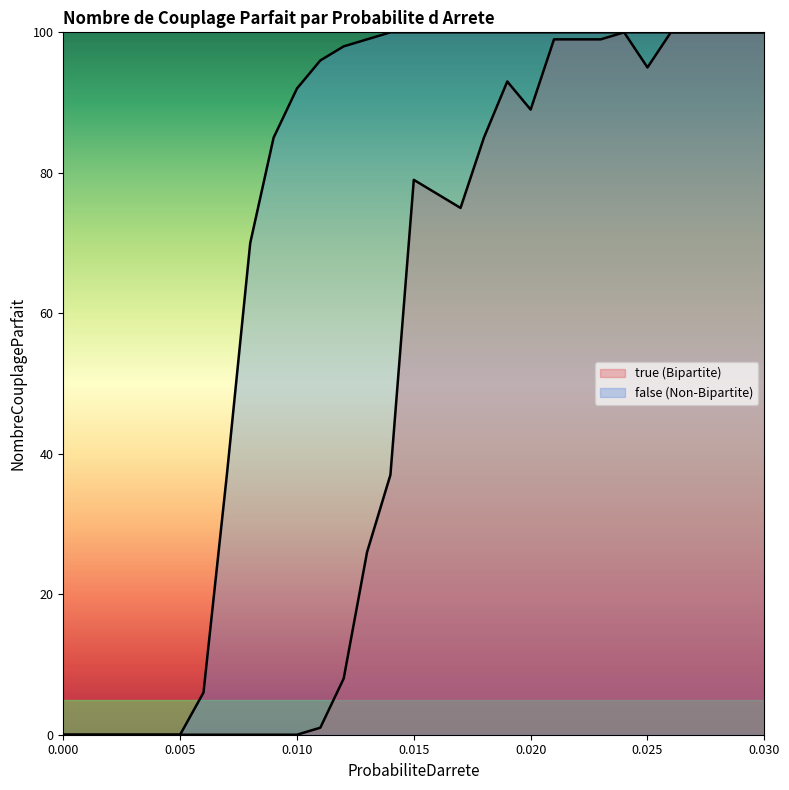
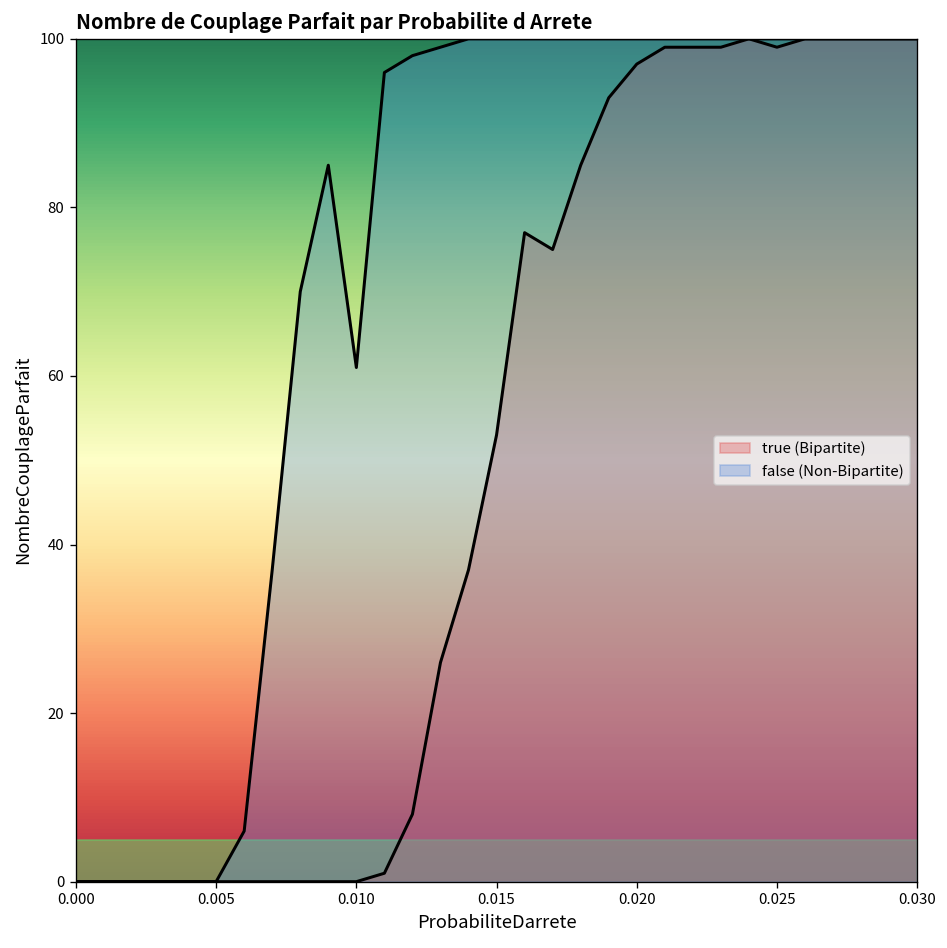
  {
    "true (Bipartite)": {
-     "0.015": 79,
-     "0.020": 89,
-     "0.025": 95
+     "0.015": 53,
+     "0.020": 97,
+     "0.025": 99
    },
    "false (Non-Bipartite)": {
-     "0.010": 92,
+     "0.010": 61,
      "0.015": 100,
      "0.020": 100,
      "0.025": 100
    }
  }
